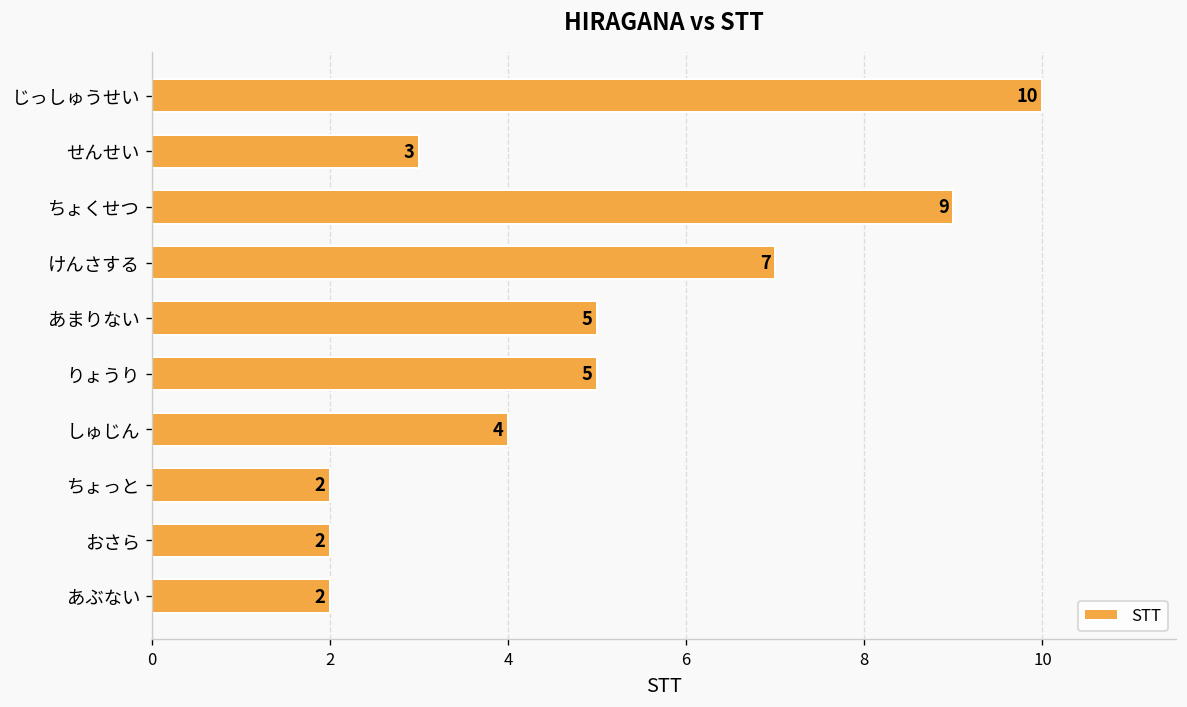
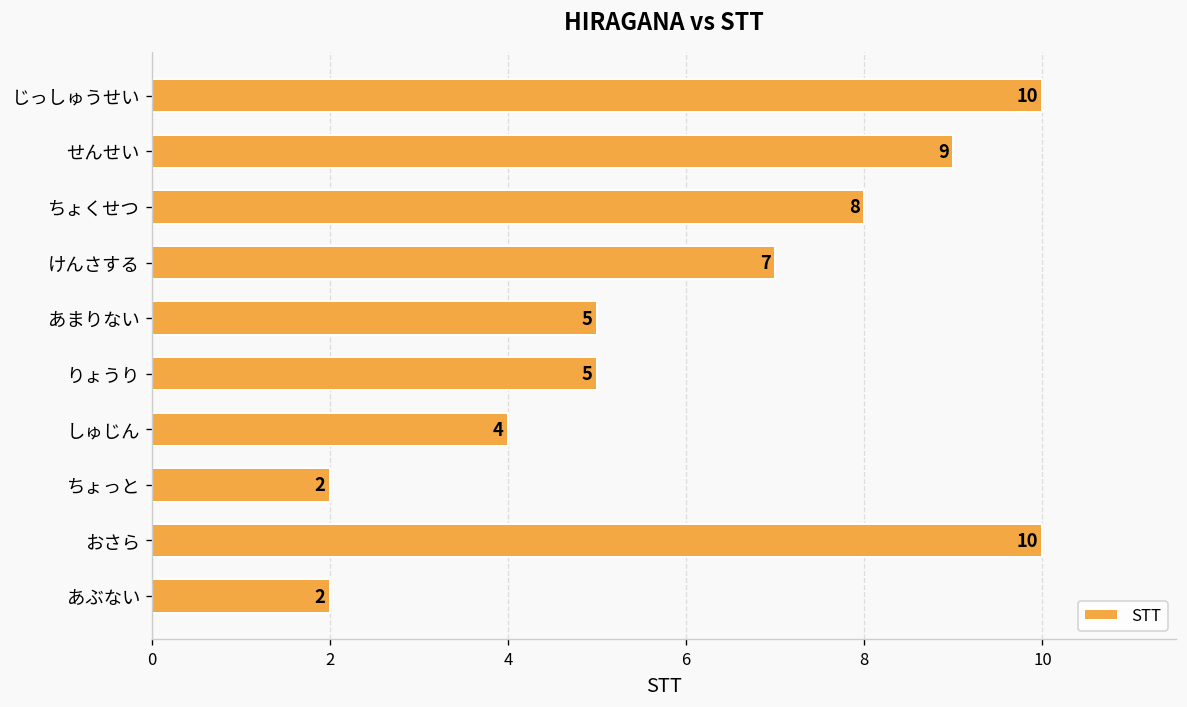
  {
    "じっしゅうせい": 10,
-   "せんせい": 3,
-   "ちょくせつ": 9,
+   "せんせい": 9,
+   "ちょくせつ": 8,
    "けんさする": 7,
    "あまりない": 5,
    "りょうり": 5,
    "しゅじん": 4,
    "ちょっと": 2,
-   "おさら": 2,
+   "おさら": 10,
    "あぶない": 2
  }
